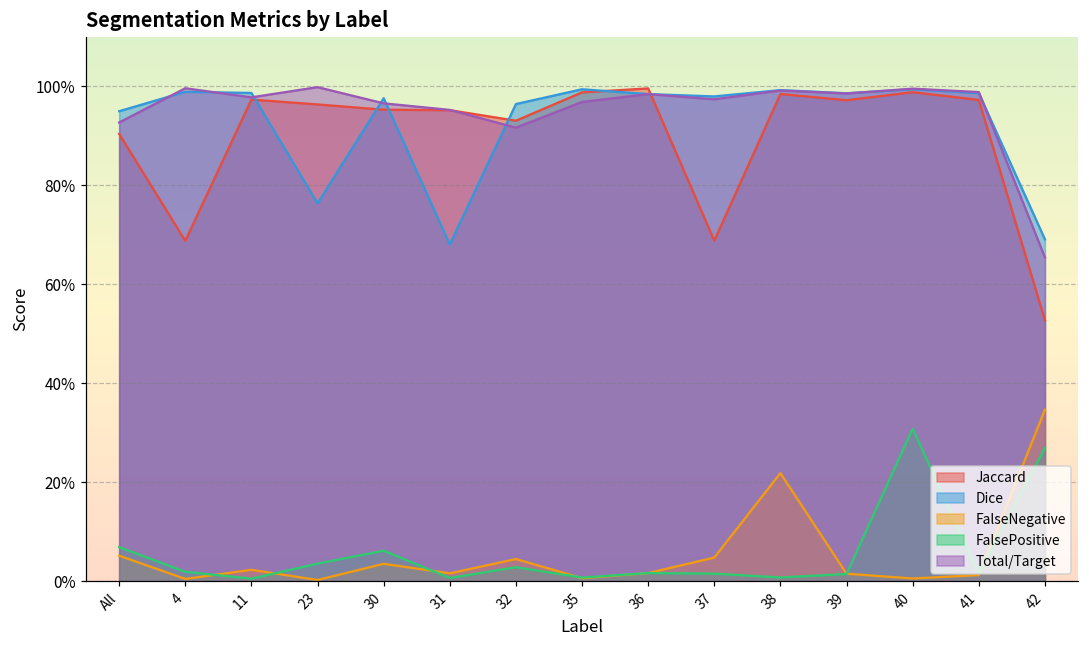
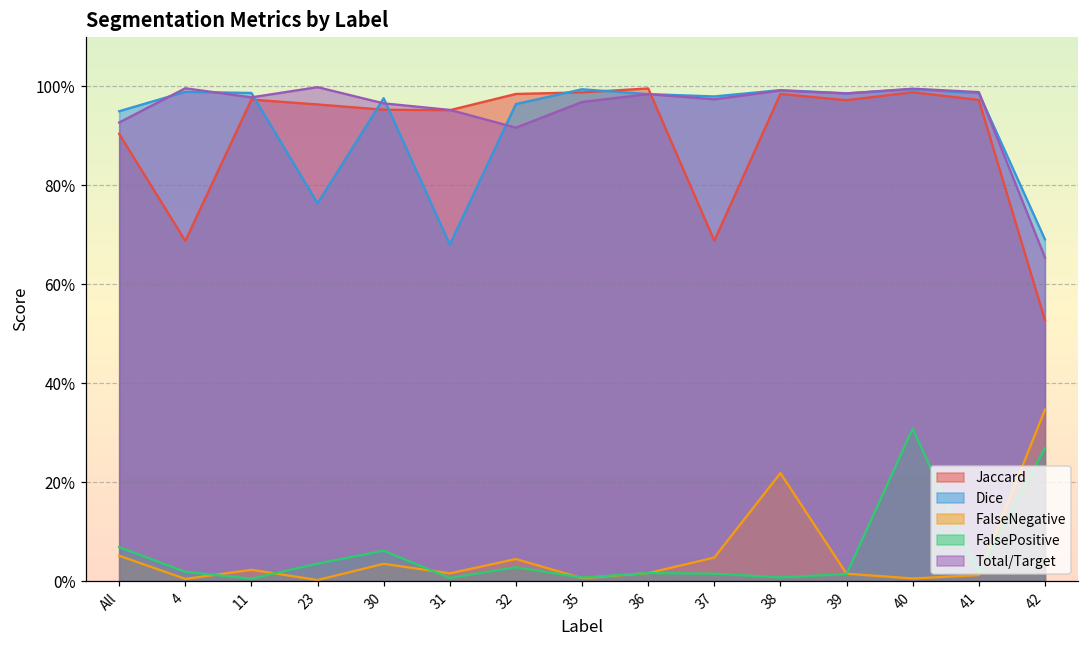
  {
    "Jaccard": {
      "All": "90%",
      "4": "69%",
      "23": "96%",
      "30": "95%",
-     "32": "93%",
+     "32": "98%",
      "35": "99%",
      "36": "100%",
      "37": "69%",
      "38": "98%",
      "39": "97%",
      "40": "99%",
      "41": "97%",
      "42": "53%"
    },
    "Dice": {
      "All": "95%",
      "4": "99%",
      "11": "99%",
      "23": "76%",
      "30": "98%",
      "31": "68%",
      "32": "96%",
      "35": "99%",
      "37": "98%",
      "42": "69%"
    },
    "FalseNegative": {
      "All": "5%",
      "4": "0%",
      "11": "2%",
      "23": "0%",
      "30": "3%",
      "31": "2%",
      "32": "4%",
      "37": "5%",
      "38": "22%",
      "40": "1%",
      "42": "35%"
    },
    "FalsePositive": {
      "All": "7%",
      "4": "2%",
      "11": "0%",
      "23": "4%",
      "30": "6%",
      "31": "1%",
      "32": "3%",
      "37": "1%",
      "38": "1%",
      "40": "31%",
      "42": "27%"
    },
    "Total/Target": {
      "All": "93%",
      "4": "100%",
      "23": "100%",
      "30": "97%",
      "32": "92%",
      "35": "97%",
      "37": "97%",
      "42": "65%"
    }
  }
